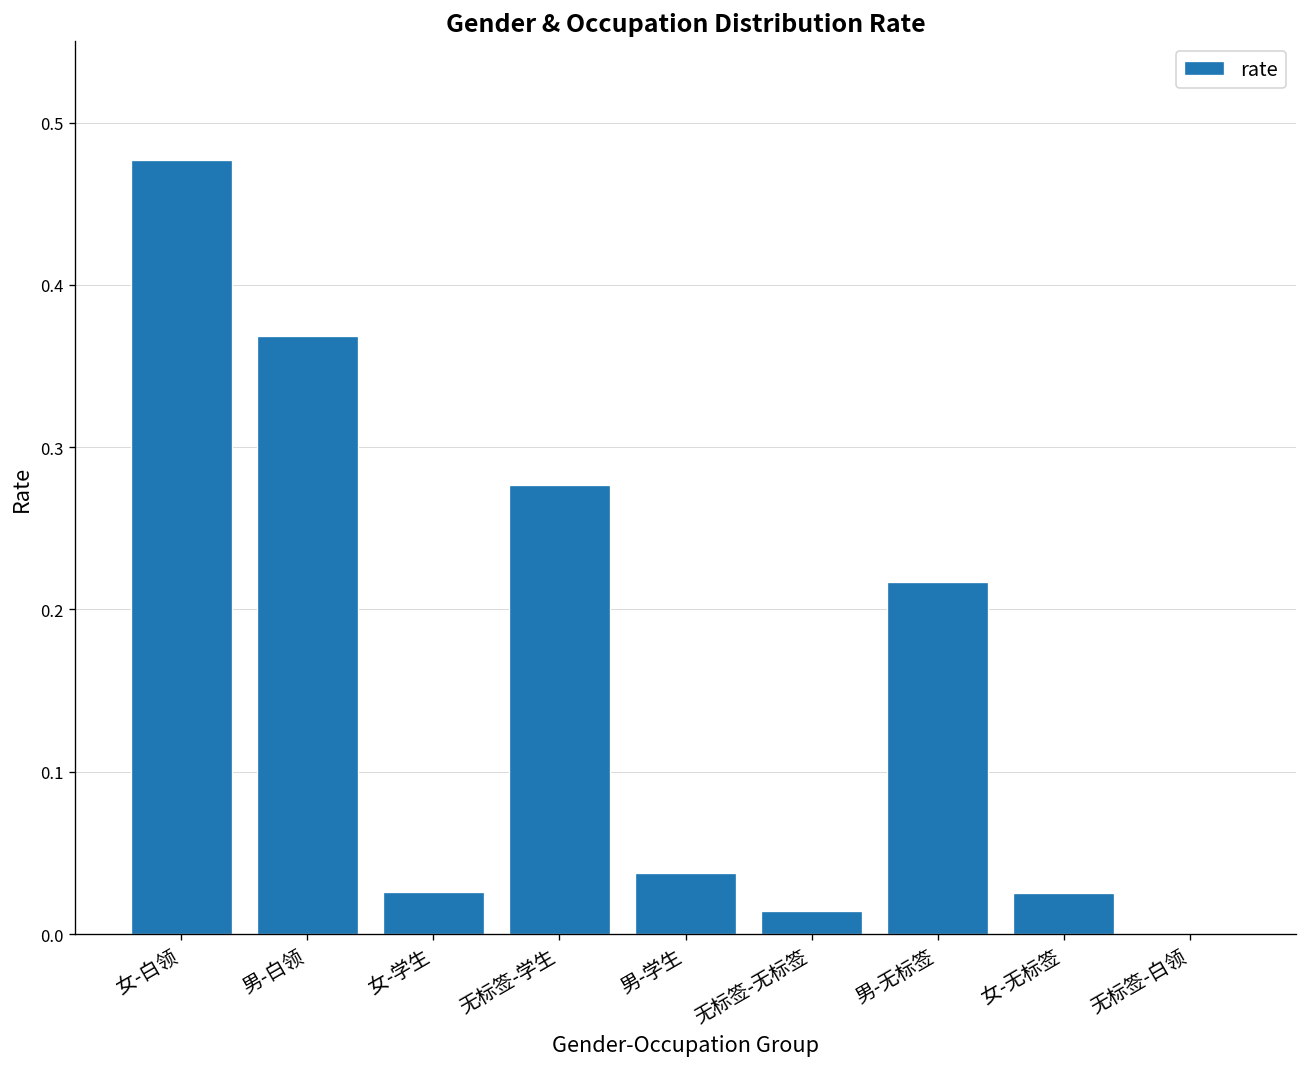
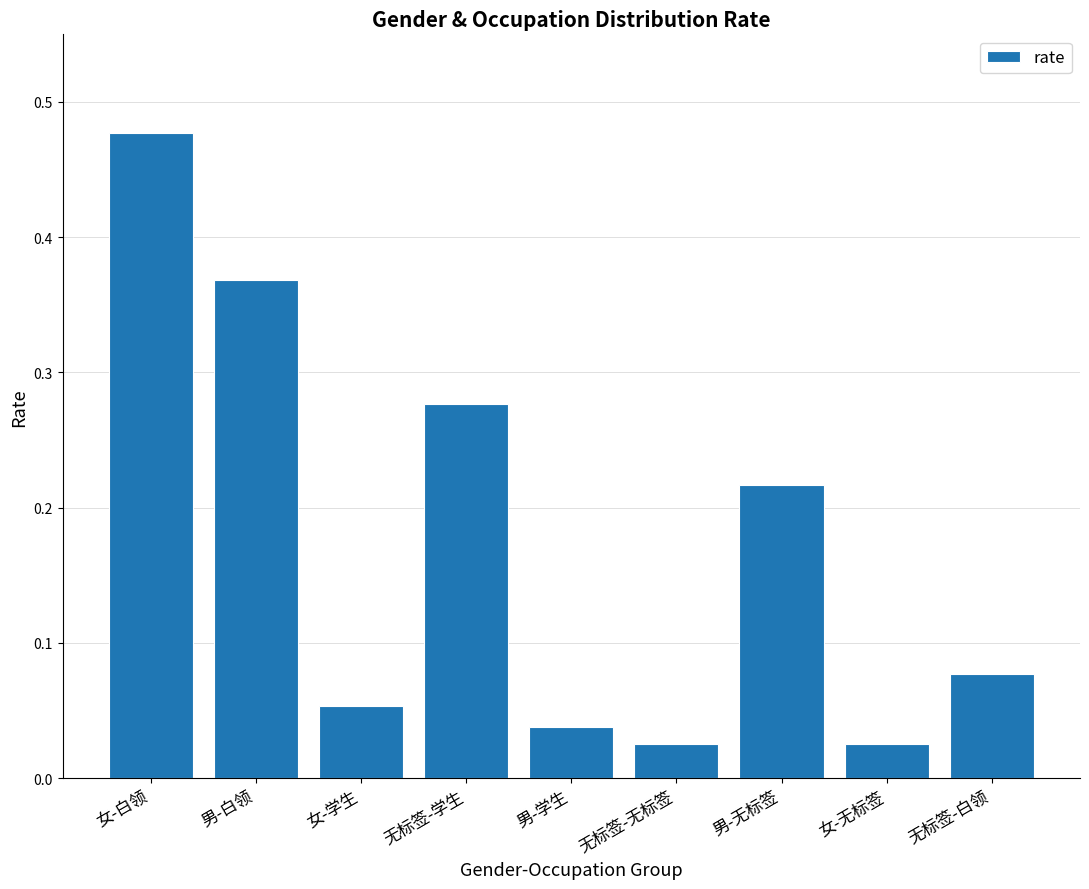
  {
    "女-白领": 0.477,
    "男-白领": 0.368,
-   "女-学生": 0.026,
+   "女-学生": 0.053,
    "无标签-学生": 0.276,
    "男-学生": 0.038,
-   "无标签-无标签": 0.014,
+   "无标签-无标签": 0.025,
    "男-无标签": 0.217,
    "女-无标签": 0.025,
-   "无标签-白领": 0.000
+   "无标签-白领": 0.077
  }
